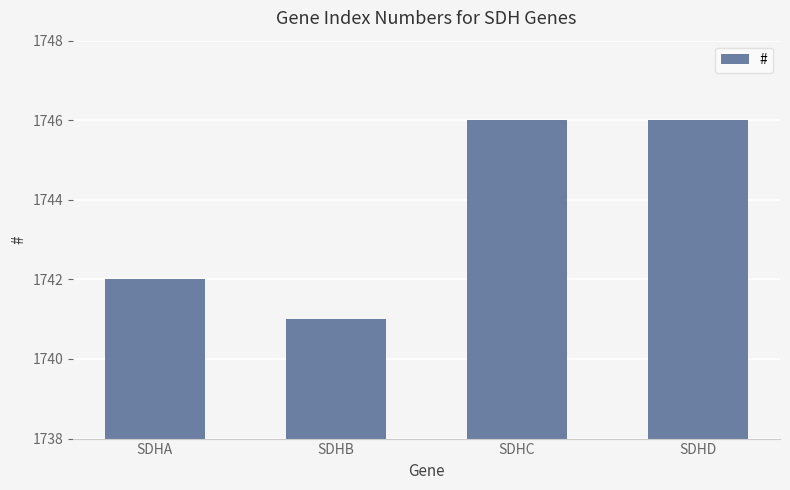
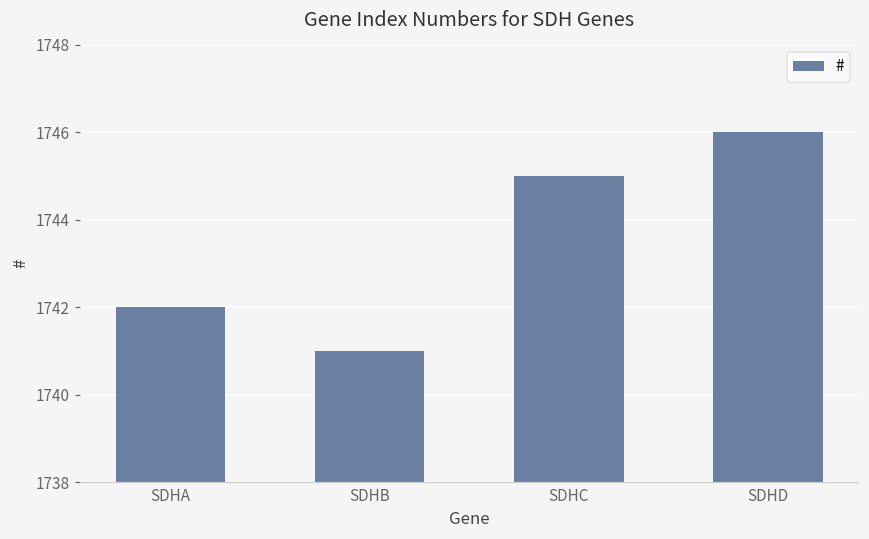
  {
    "SDHA": 1742,
    "SDHB": 1741,
-   "SDHC": 1746,
+   "SDHC": 1745,
    "SDHD": 1746
  }
